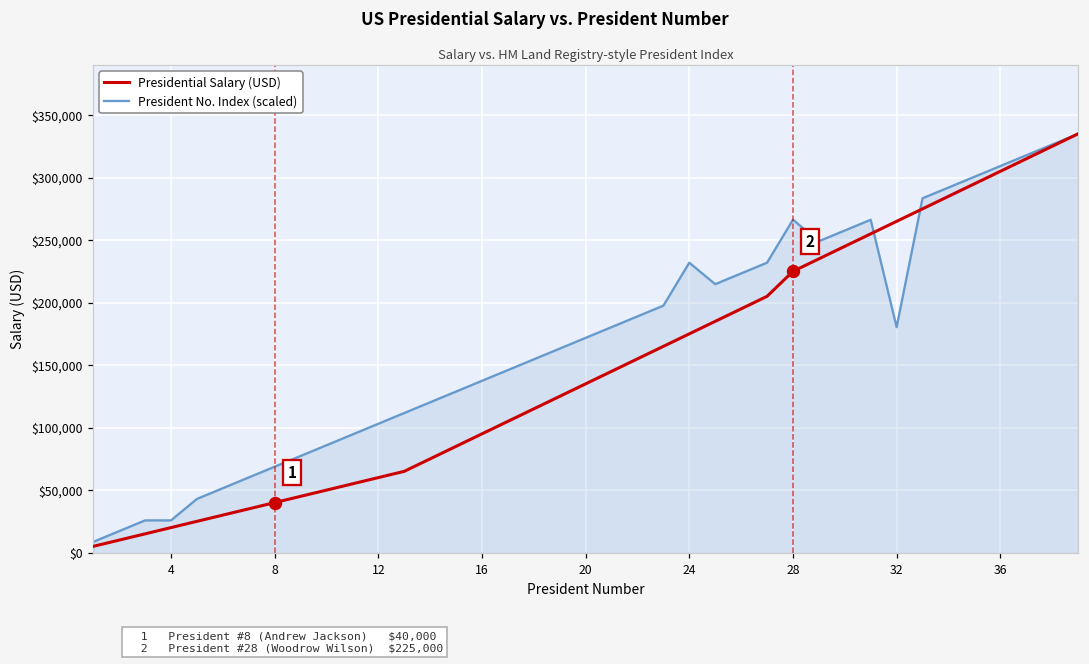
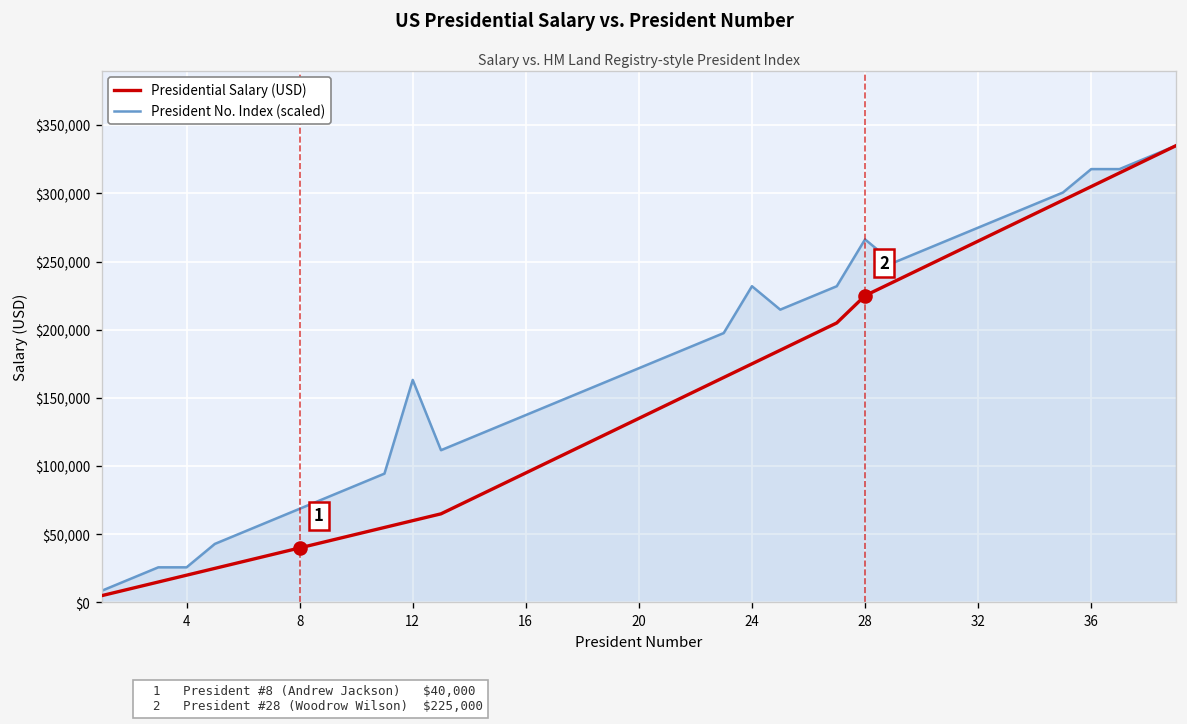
  {
    "President No. Index (scaled)": {
      "4": "$26,000",
      "8": "$69,000",
-     "12": "$103,000",
+     "12": "$163,000",
      "16": "$137,000",
      "20": "$172,000",
      "24": "$232,000",
      "28": "$266,000",
-     "32": "$180,000",
-     "36": "$309,000"
+     "32": "$275,000",
+     "36": "$318,000"
    }
  }
